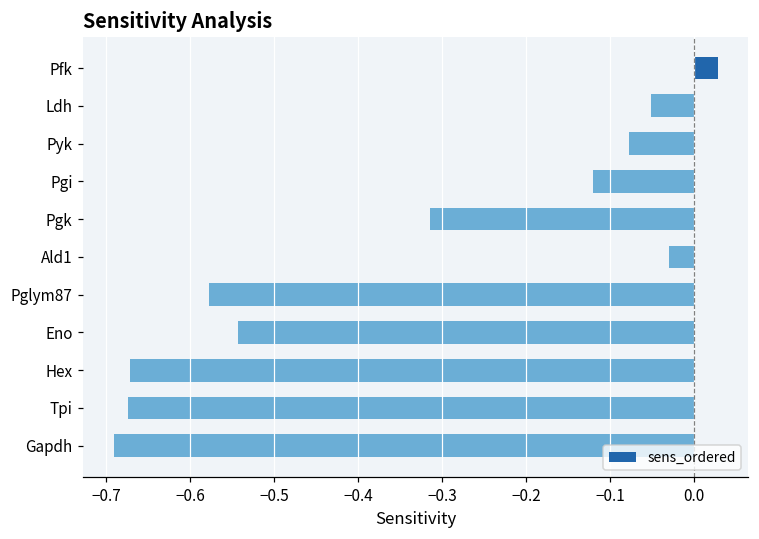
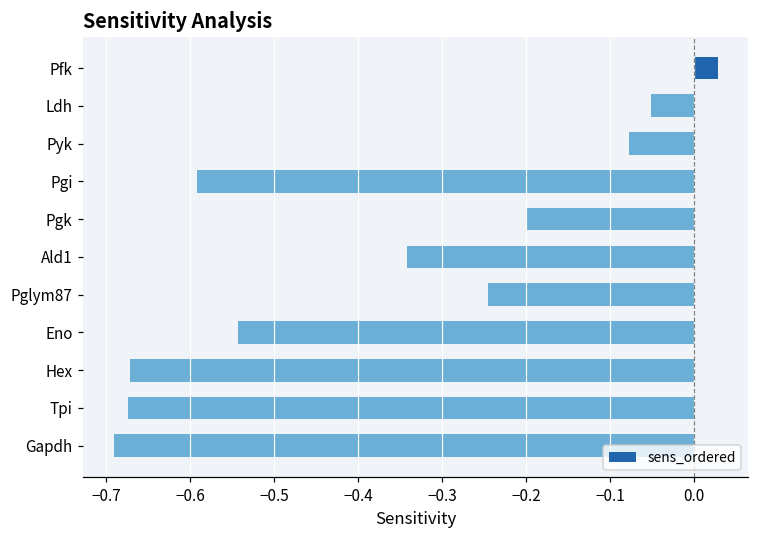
  {
    "Pfk": 0.03,
    "Ldh": -0.05,
    "Pyk": -0.08,
-   "Pgi": -0.12,
-   "Pgk": -0.31,
-   "Ald1": -0.03,
-   "Pglym87": -0.58,
+   "Pgi": -0.59,
+   "Pgk": -0.20,
+   "Ald1": -0.34,
+   "Pglym87": -0.25,
    "Eno": -0.54,
    "Hex": -0.67,
    "Tpi": -0.67,
    "Gapdh": -0.69
  }
